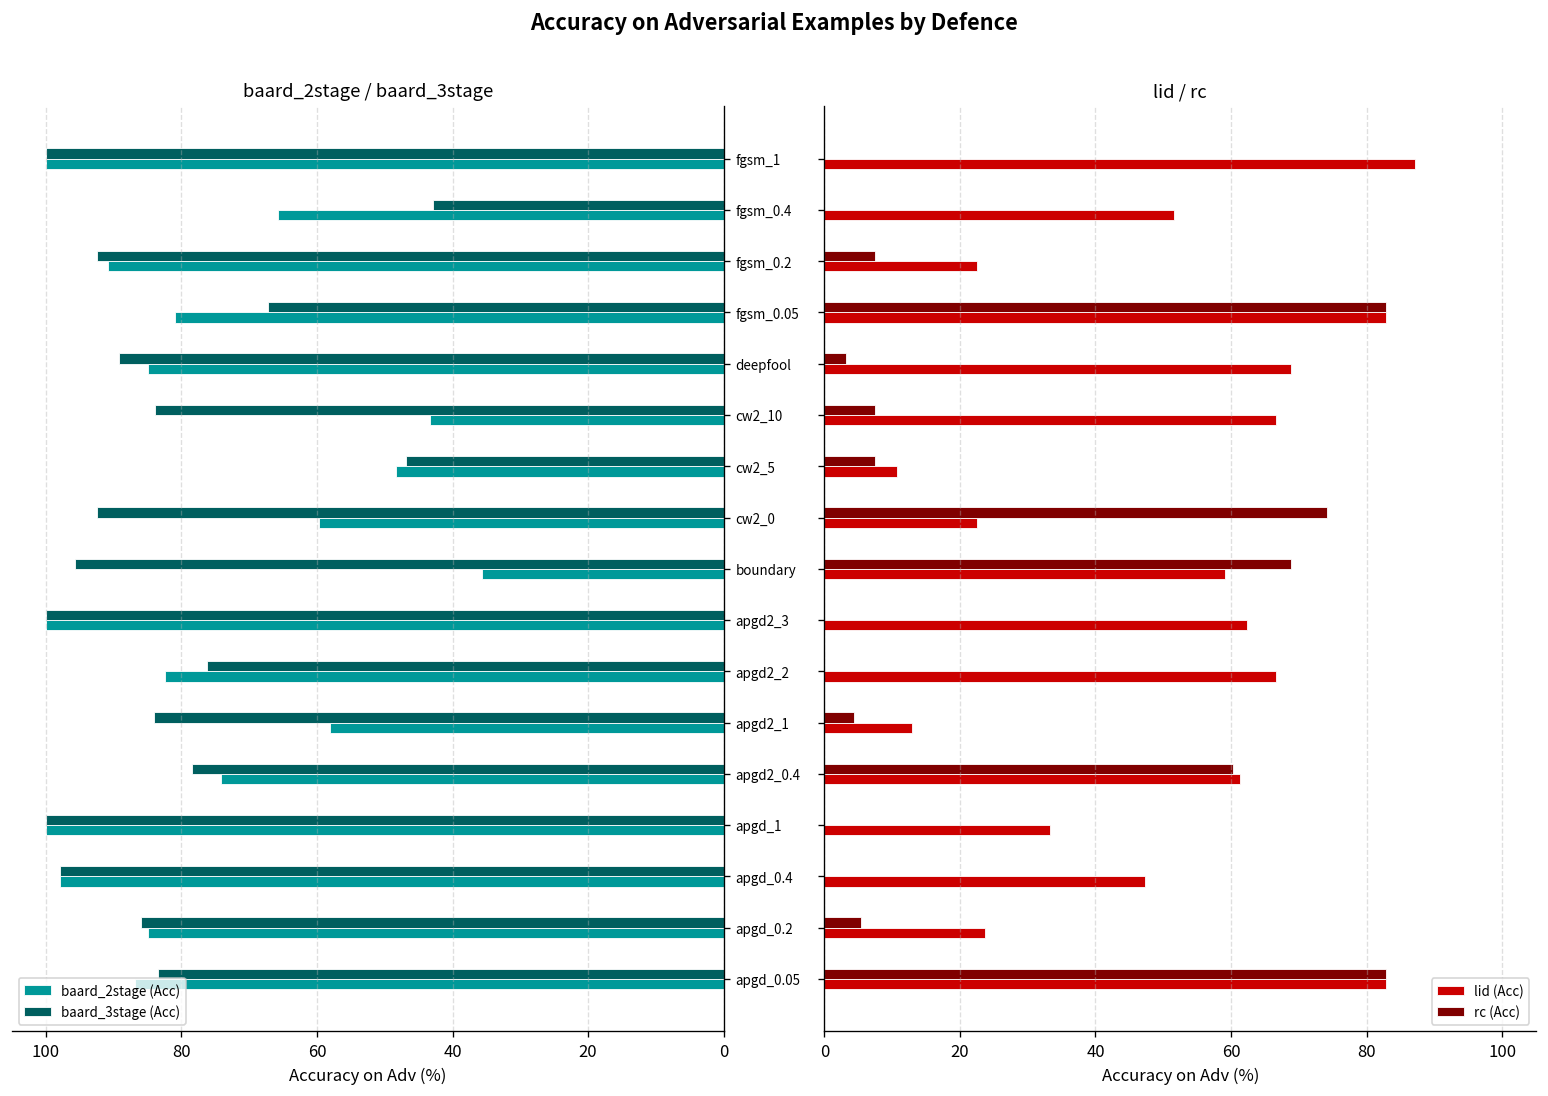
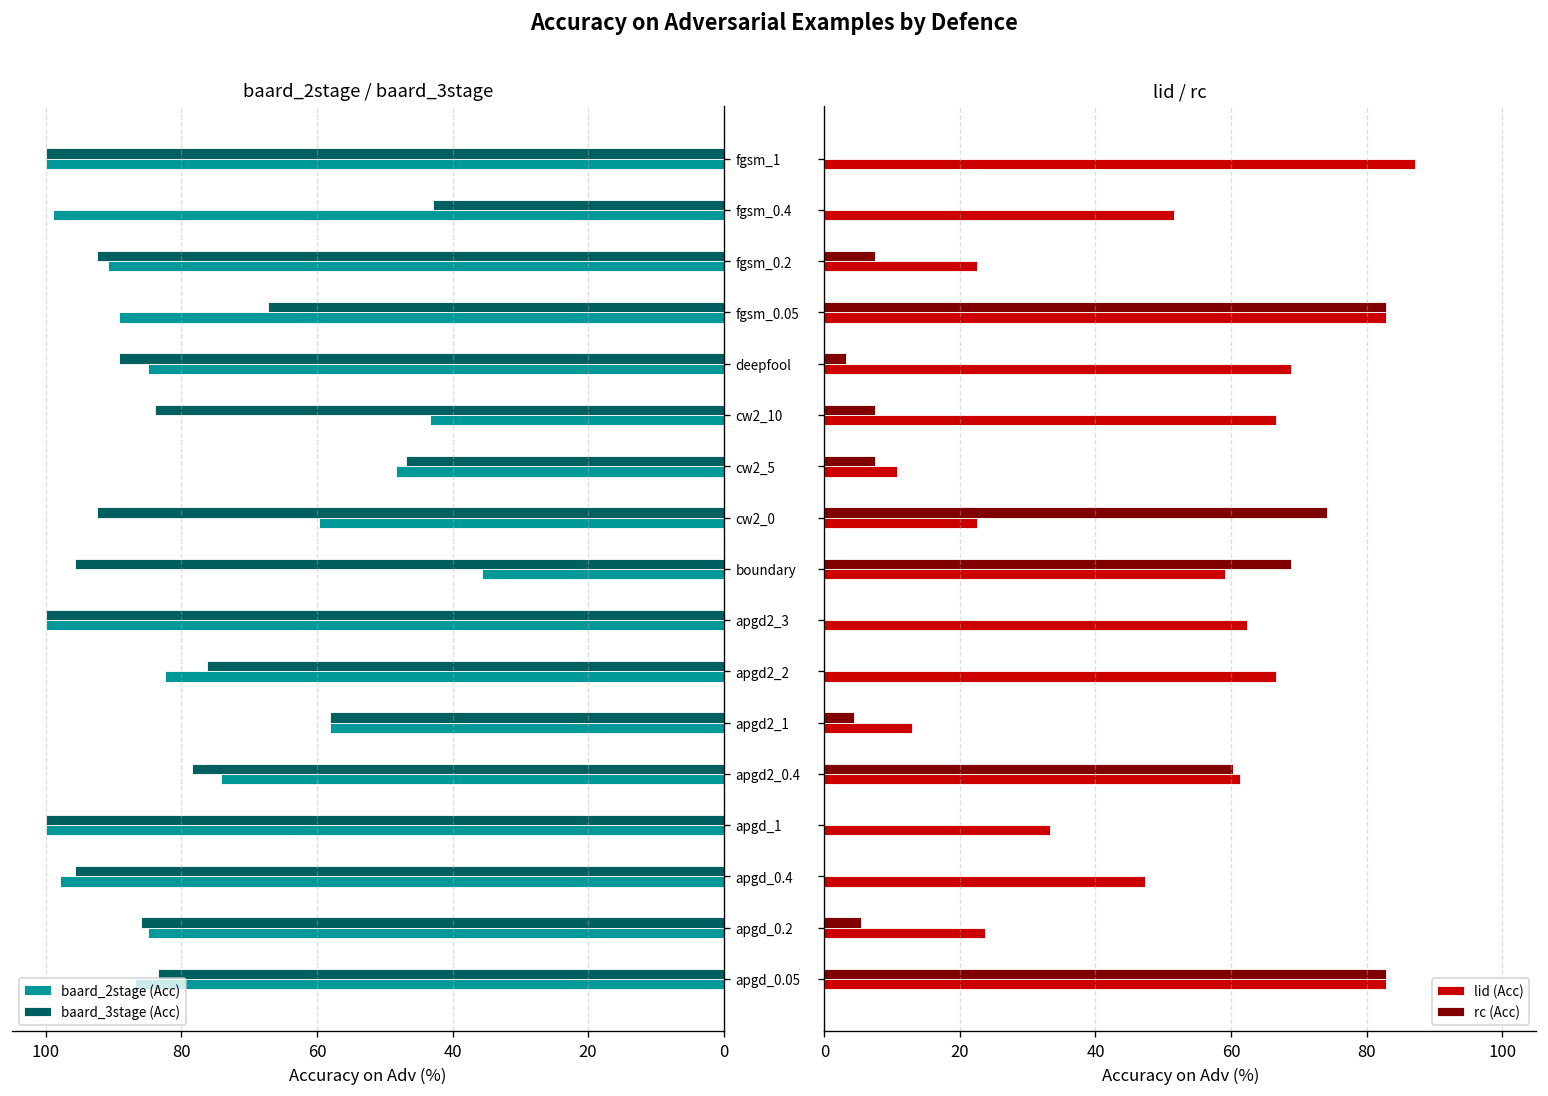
  {
    "baard_2stage / baard_3stage": {
      "baard_2stage (Acc)": {
        "fgsm_1": 100,
-       "fgsm_0.4": 66,
+       "fgsm_0.4": 99,
        "fgsm_0.2": 91,
-       "fgsm_0.05": 81,
+       "fgsm_0.05": 89,
        "deepfool": 85,
        "cw2_10": 43,
        "cw2_5": 48,
        "cw2_0": 60,
        "boundary": 36,
        "apgd2_3": 100,
        "apgd2_2": 82,
        "apgd2_1": 58,
        "apgd2_0.4": 74,
        "apgd_1": 100,
        "apgd_0.4": 98,
        "apgd_0.2": 85
      },
      "baard_3stage (Acc)": {
        "fgsm_1": 100,
        "fgsm_0.4": 43,
        "fgsm_0.2": 92,
        "fgsm_0.05": 67,
        "deepfool": 89,
        "cw2_10": 84,
        "cw2_5": 47,
        "cw2_0": 92,
        "boundary": 96,
        "apgd2_3": 100,
        "apgd2_2": 76,
-       "apgd2_1": 84,
+       "apgd2_1": 58,
        "apgd2_0.4": 78,
        "apgd_1": 100,
-       "apgd_0.4": 98,
+       "apgd_0.4": 96,
        "apgd_0.2": 86,
        "apgd_0.05": 83
      }
    }
  }
